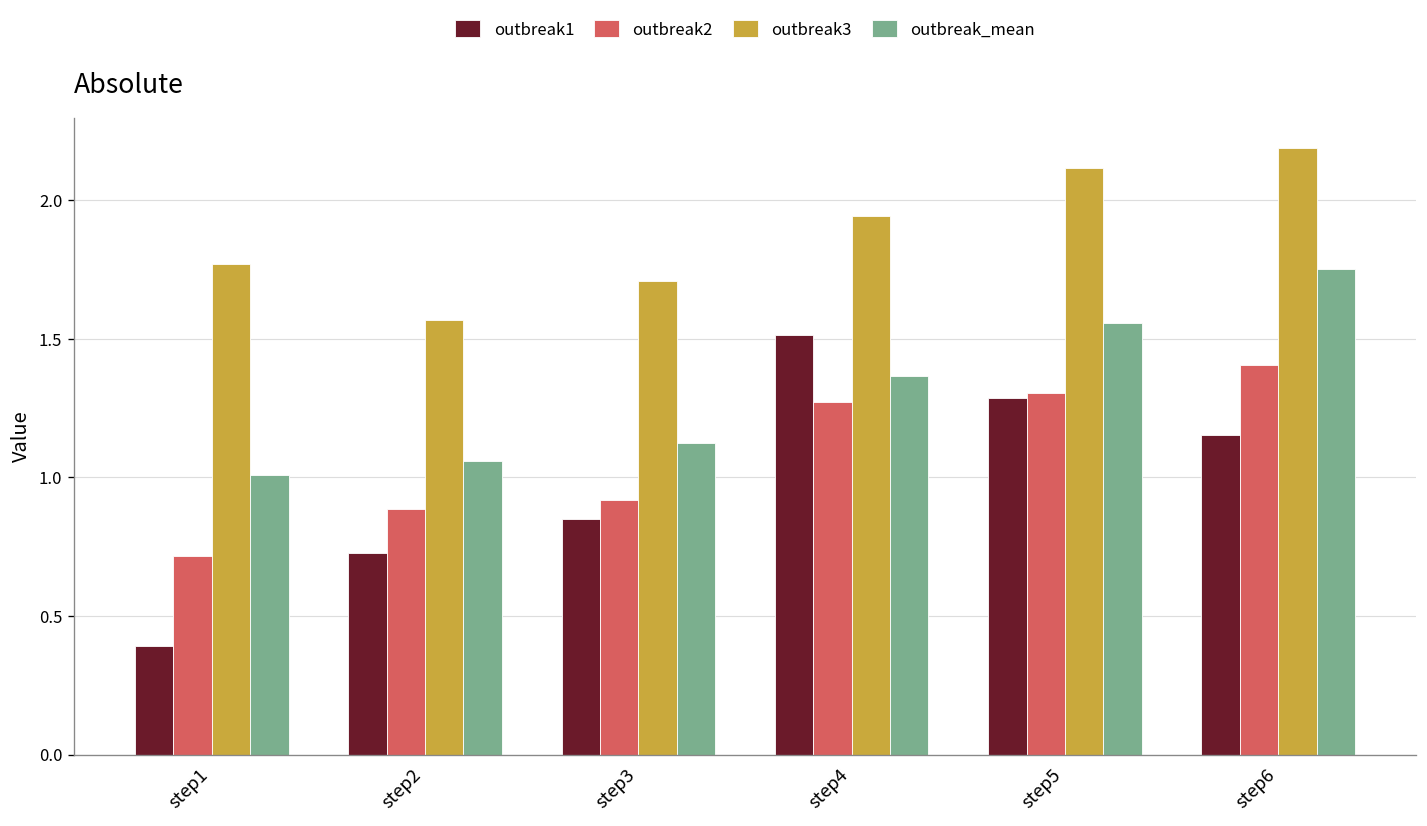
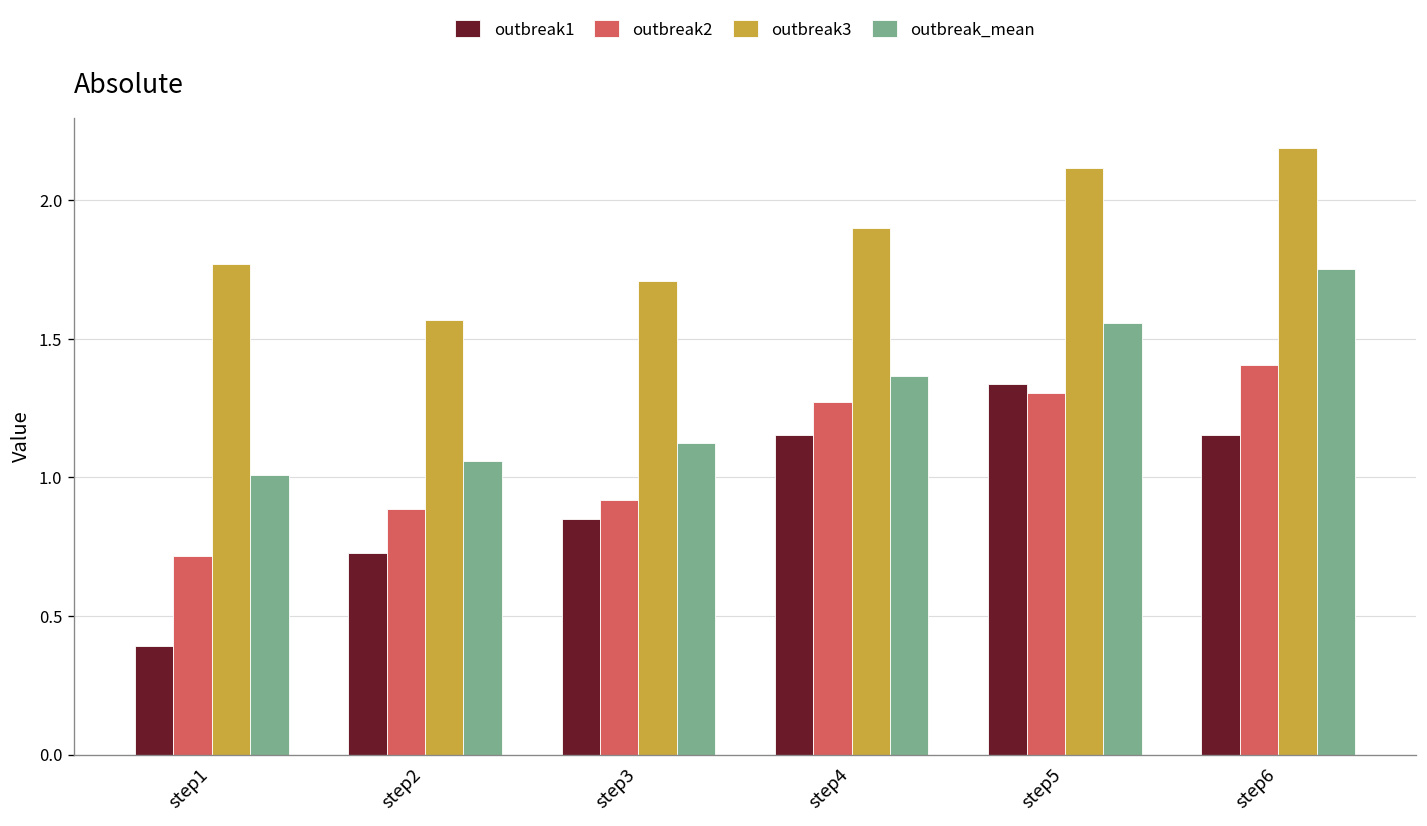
  {
    "outbreak1": {
      "step1": 0.39,
      "step2": 0.73,
      "step3": 0.85,
-     "step4": 1.51,
-     "step5": 1.29,
+     "step4": 1.15,
+     "step5": 1.34,
      "step6": 1.15
    },
    "outbreak2": {
      "step1": 0.72,
      "step2": 0.89,
      "step3": 0.92,
      "step4": 1.27,
      "step5": 1.31,
      "step6": 1.40
    },
    "outbreak3": {
      "step1": 1.77,
      "step2": 1.57,
      "step3": 1.71,
-     "step4": 1.94,
+     "step4": 1.90,
      "step5": 2.12,
      "step6": 2.19
    },
    "outbreak_mean": {
      "step1": 1.01,
      "step2": 1.06,
      "step3": 1.13,
      "step4": 1.37,
      "step5": 1.56,
      "step6": 1.75
    }
  }
